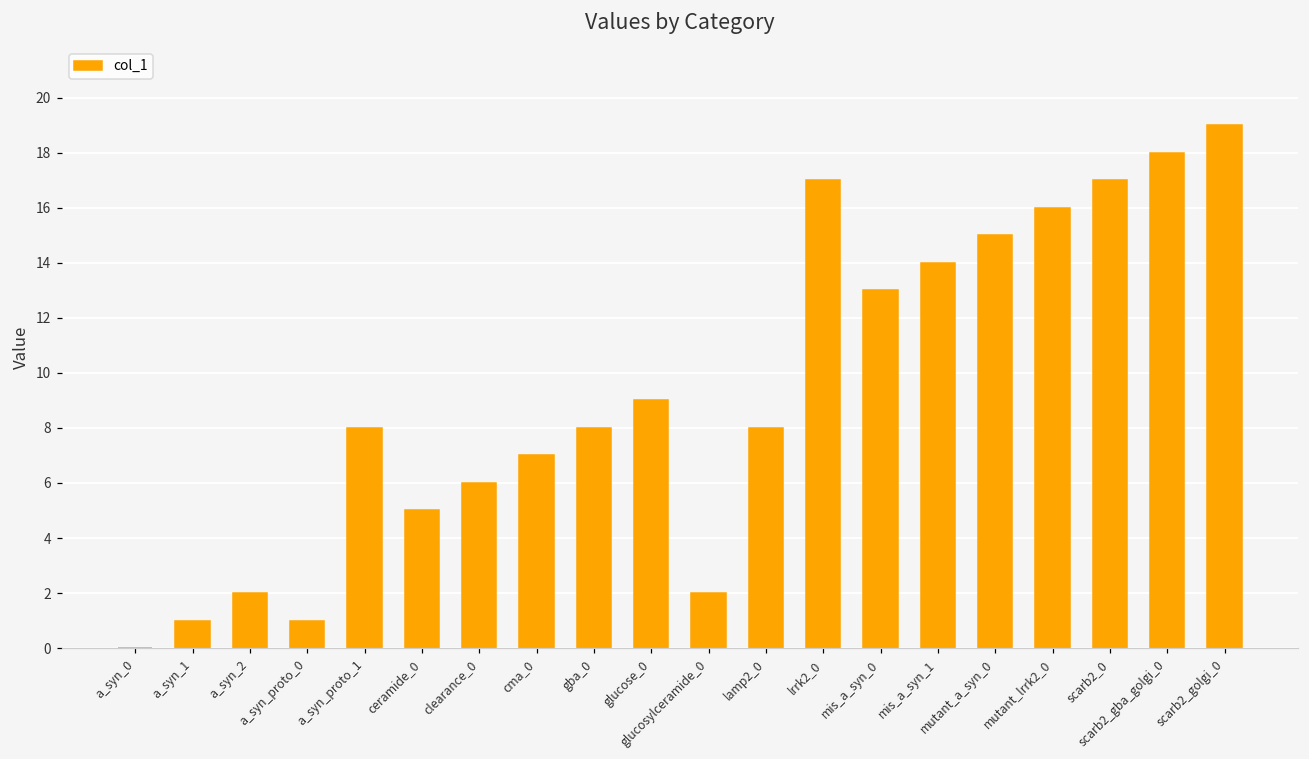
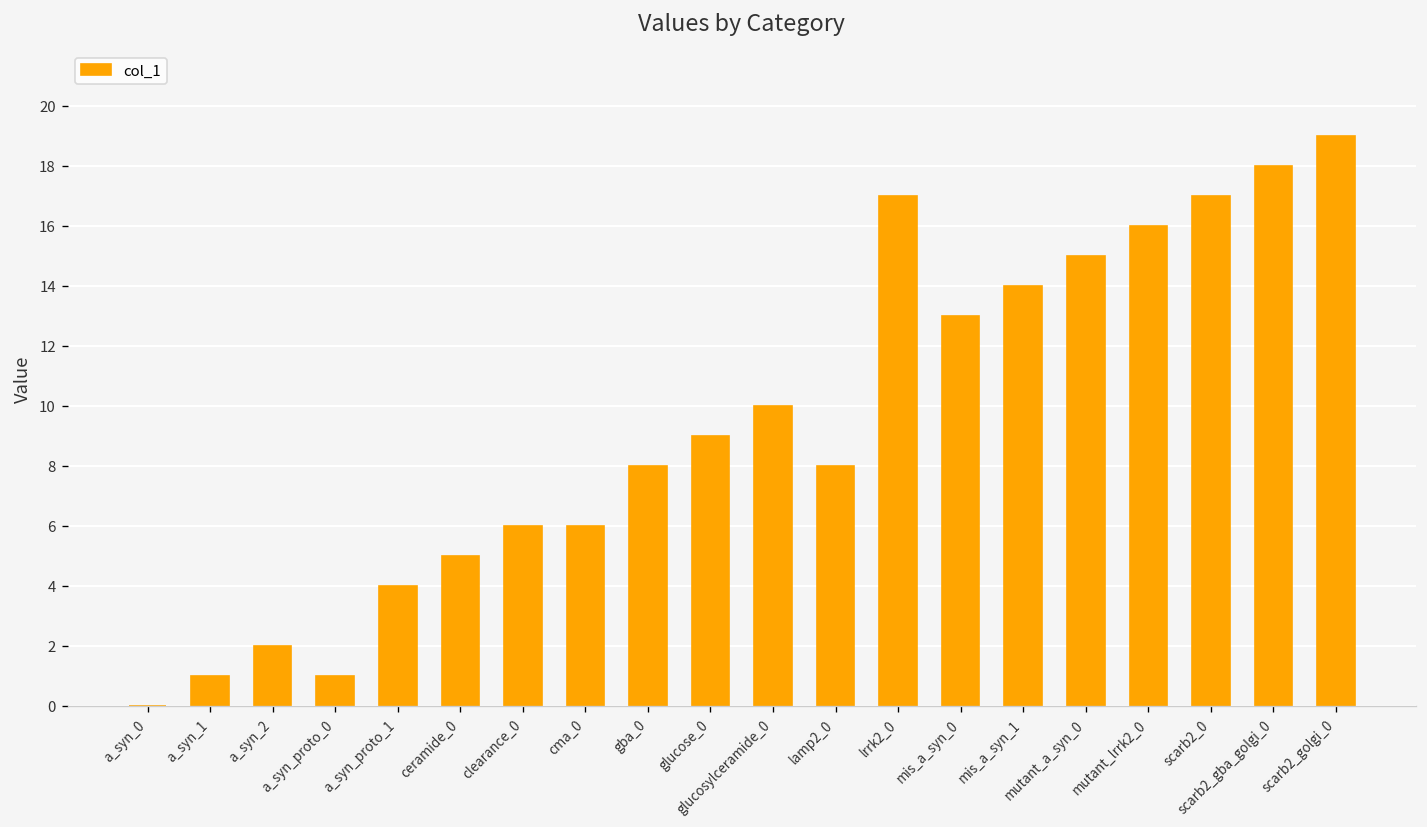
  {
    "a_syn_0": 0,
    "a_syn_1": 1,
    "a_syn_2": 2,
    "a_syn_proto_0": 1,
-   "a_syn_proto_1": 8,
+   "a_syn_proto_1": 4,
    "ceramide_0": 5,
    "clearance_0": 6,
-   "cma_0": 7,
+   "cma_0": 6,
    "gba_0": 8,
    "glucose_0": 9,
-   "glucosylceramide_0": 2,
+   "glucosylceramide_0": 10,
    "lamp2_0": 8,
    "lrrk2_0": 17,
    "mis_a_syn_0": 13,
    "mis_a_syn_1": 14,
    "mutant_a_syn_0": 15,
    "mutant_lrrk2_0": 16,
    "scarb2_0": 17,
    "scarb2_gba_golgi_0": 18,
    "scarb2_golgi_0": 19
  }
